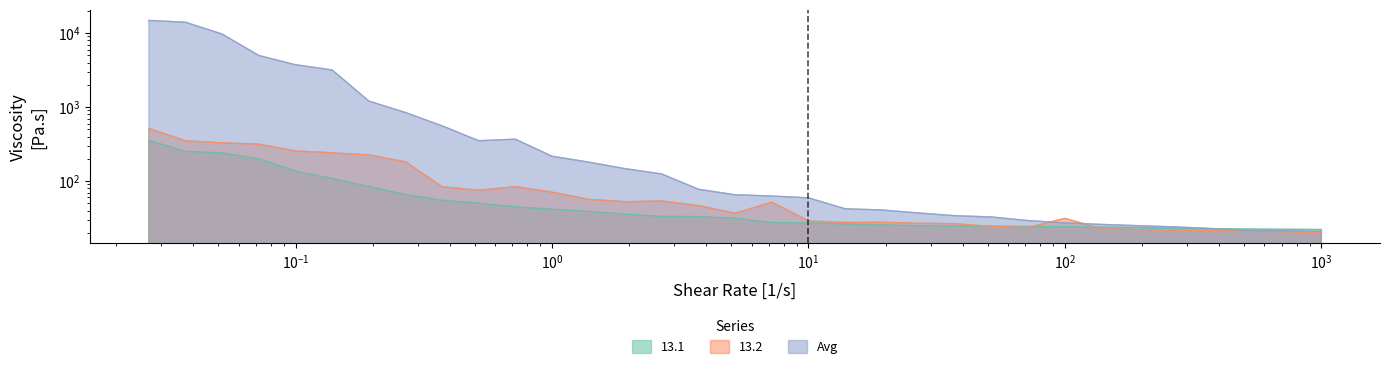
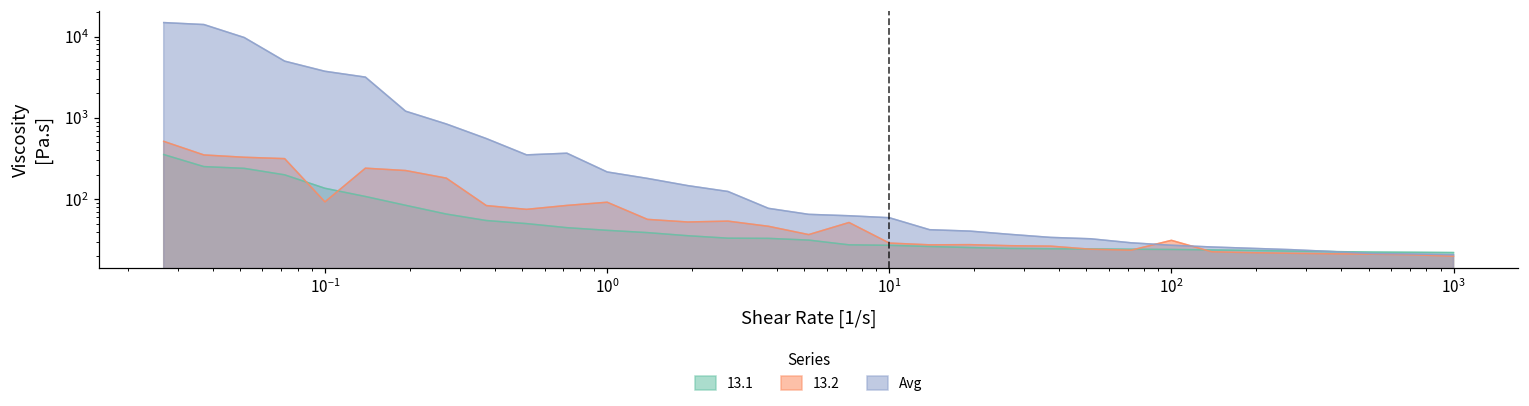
  {
    "13.2": {
-     "10^-1": 260,
-     "10^0": 70,
+     "10^-1": 90,
+     "10^0": 90,
      "10^2": 31
    }
  }
